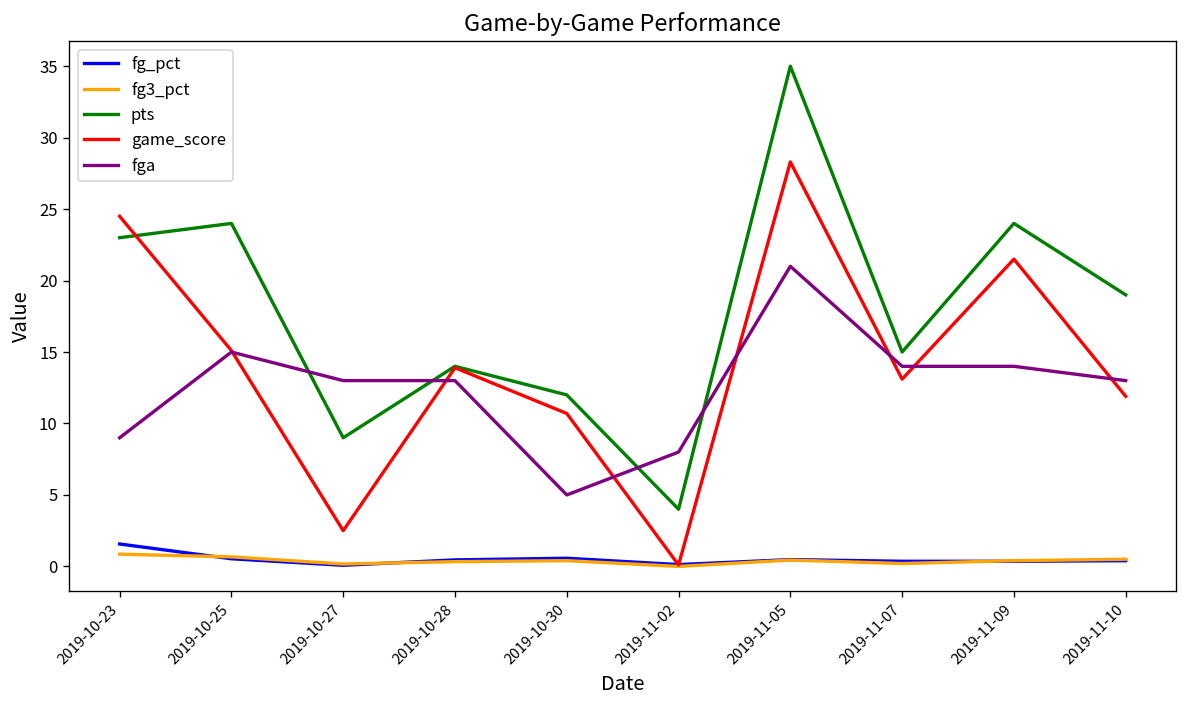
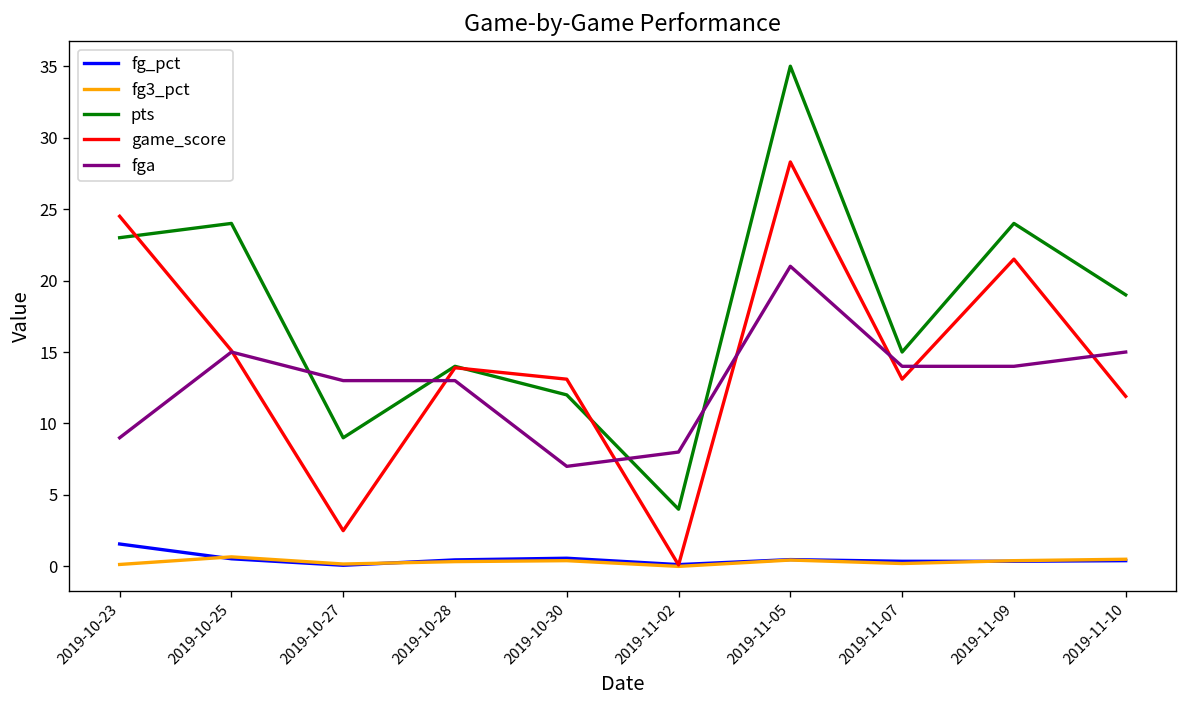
  {
    "fg_pct": {
      "2019-10-23": 1.6
    },
    "fg3_pct": {
-     "2019-10-23": 0.9
+     "2019-10-23": 0.1
    },
    "pts": {
      "2019-10-23": 23.0,
      "2019-10-25": 24.0,
      "2019-10-27": 9.0,
      "2019-10-30": 12.0,
      "2019-11-02": 4.0,
      "2019-11-05": 35.0,
      "2019-11-07": 15.0,
      "2019-11-09": 24.0,
      "2019-11-10": 19.0
    },
    "game_score": {
      "2019-10-23": 24.5,
      "2019-10-27": 2.5,
-     "2019-10-30": 10.7,
+     "2019-10-30": 13.1,
      "2019-11-05": 28.3,
      "2019-11-07": 13.1,
      "2019-11-09": 21.5,
      "2019-11-10": 11.9
    },
    "fga": {
      "2019-10-23": 9,
      "2019-10-27": 13,
      "2019-10-28": 13,
-     "2019-10-30": 5,
+     "2019-10-30": 7,
      "2019-11-02": 8,
      "2019-11-05": 21,
      "2019-11-07": 14,
      "2019-11-09": 14,
-     "2019-11-10": 13
+     "2019-11-10": 15
    }
  }
